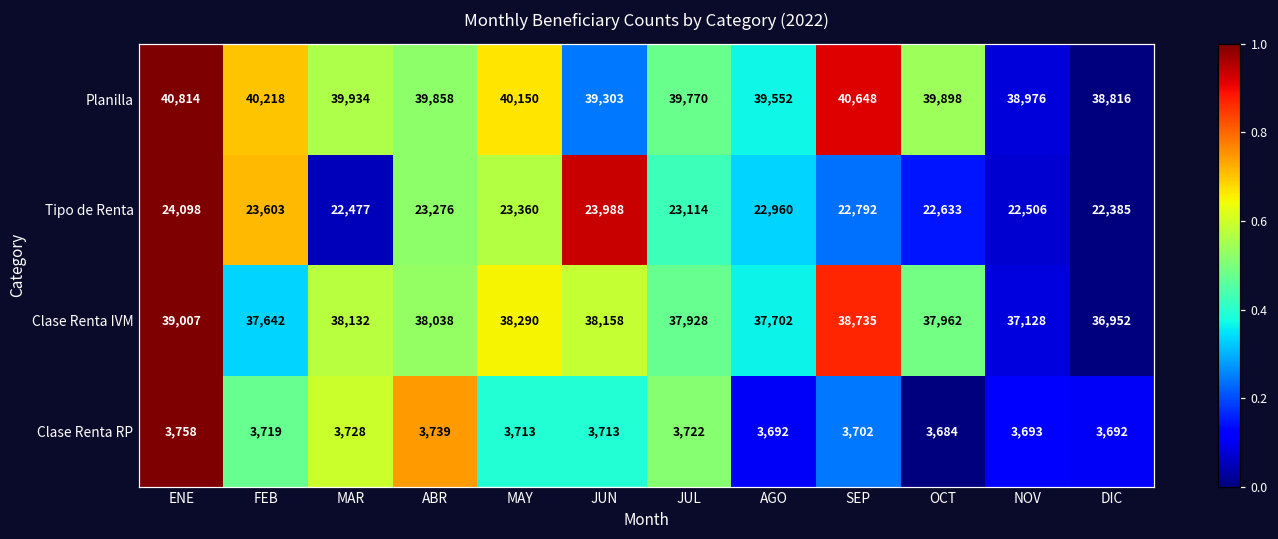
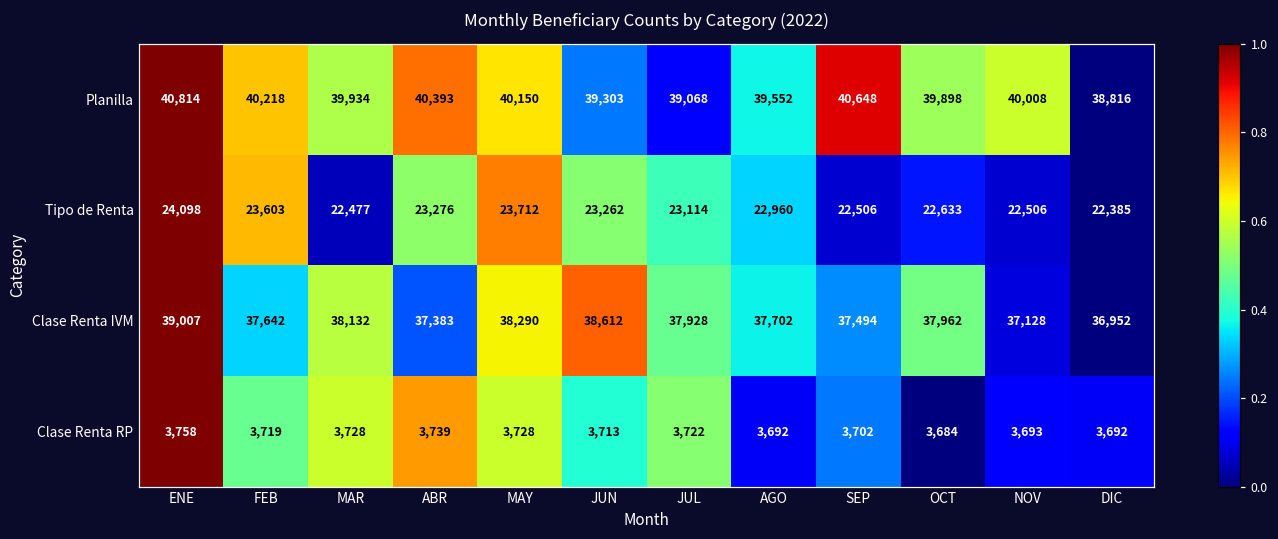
  {
    "Planilla": {
      "ENE": "40,814",
      "FEB": "40,218",
      "MAR": "39,934",
-     "ABR": "39,858",
+     "ABR": "40,393",
      "MAY": "40,150",
      "JUN": "39,303",
-     "JUL": "39,770",
+     "JUL": "39,068",
      "AGO": "39,552",
      "SEP": "40,648",
      "OCT": "39,898",
-     "NOV": "38,976",
+     "NOV": "40,008",
      "DIC": "38,816"
    },
    "Tipo de Renta": {
      "ENE": "24,098",
      "FEB": "23,603",
      "MAR": "22,477",
      "ABR": "23,276",
-     "MAY": "23,360",
-     "JUN": "23,988",
+     "MAY": "23,712",
+     "JUN": "23,262",
      "JUL": "23,114",
      "AGO": "22,960",
-     "SEP": "22,792",
+     "SEP": "22,506",
      "OCT": "22,633",
      "NOV": "22,506",
      "DIC": "22,385"
    },
    "Clase Renta IVM": {
      "ENE": "39,007",
      "FEB": "37,642",
      "MAR": "38,132",
-     "ABR": "38,038",
+     "ABR": "37,383",
      "MAY": "38,290",
-     "JUN": "38,158",
+     "JUN": "38,612",
      "JUL": "37,928",
      "AGO": "37,702",
-     "SEP": "38,735",
+     "SEP": "37,494",
      "OCT": "37,962",
      "NOV": "37,128",
      "DIC": "36,952"
    },
    "Clase Renta RP": {
      "ENE": "3,758",
      "FEB": "3,719",
      "MAR": "3,728",
      "ABR": "3,739",
-     "MAY": "3,713",
+     "MAY": "3,728",
      "JUN": "3,713",
      "JUL": "3,722",
      "AGO": "3,692",
      "SEP": "3,702",
      "OCT": "3,684",
      "NOV": "3,693",
      "DIC": "3,692"
    }
  }
